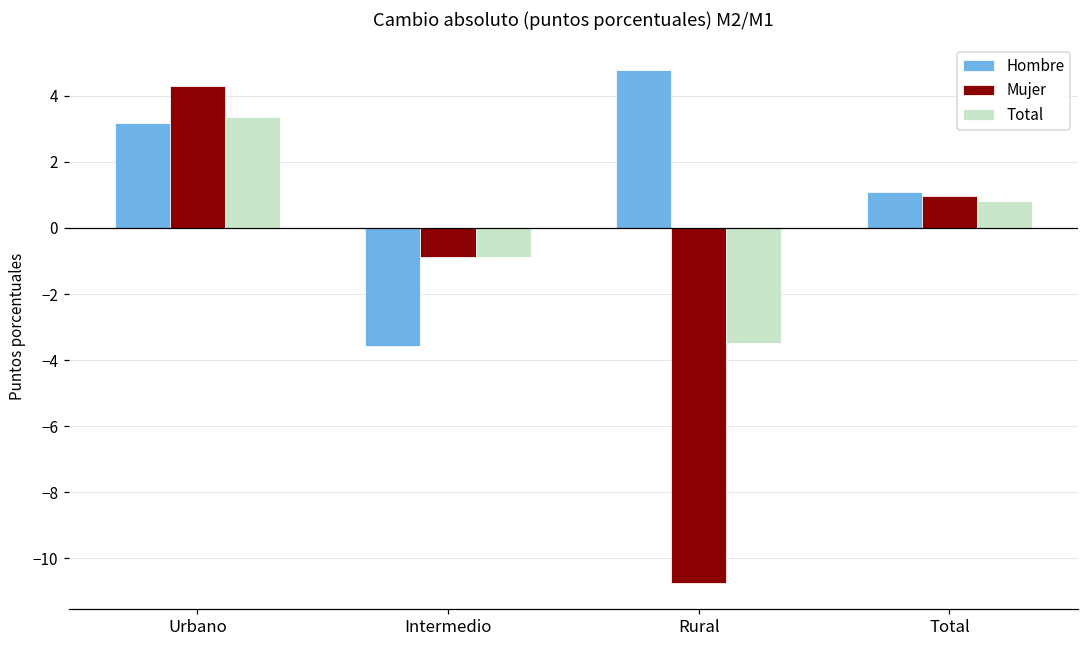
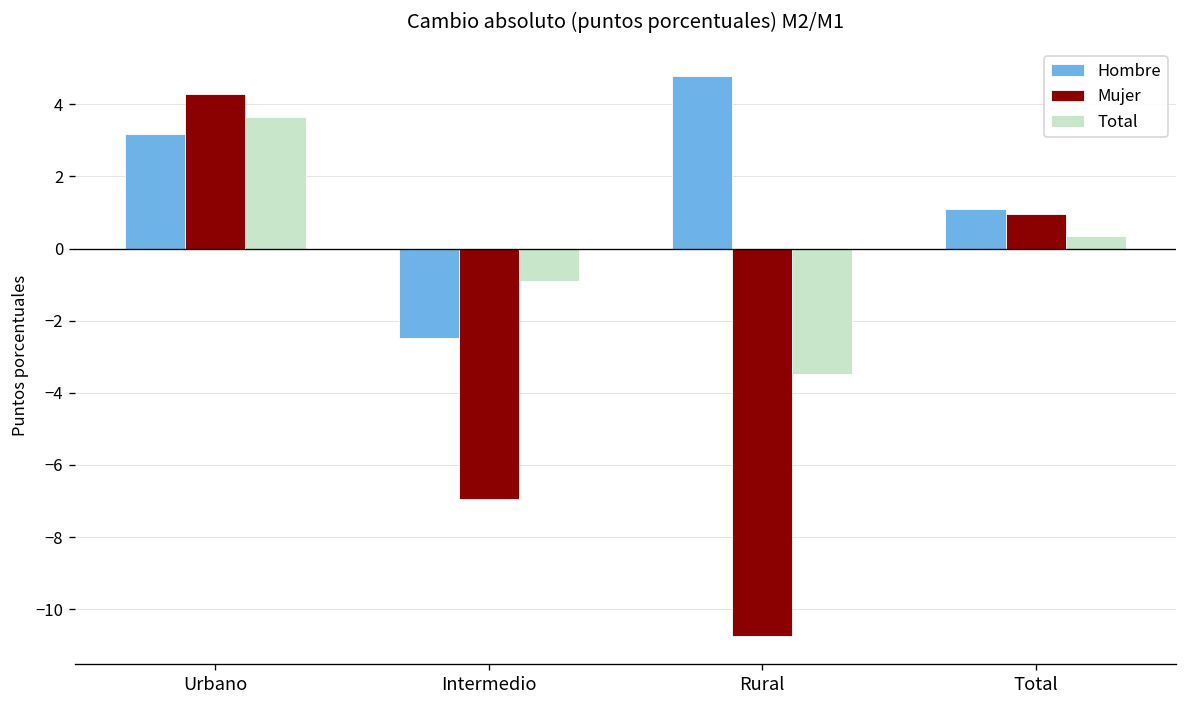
  {
    "Hombre": {
      "Urbano": 3.2,
-     "Intermedio": -3.6,
+     "Intermedio": -2.5,
      "Rural": 4.8,
      "Total": 1.1
    },
    "Mujer": {
      "Urbano": 4.3,
-     "Intermedio": -0.9,
+     "Intermedio": -6.9,
      "Rural": -10.7,
      "Total": 1.0
    },
    "Total": {
-     "Urbano": 3.4,
+     "Urbano": 3.6,
      "Intermedio": -0.9,
      "Rural": -3.5,
-     "Total": 0.8
+     "Total": 0.4
    }
  }
